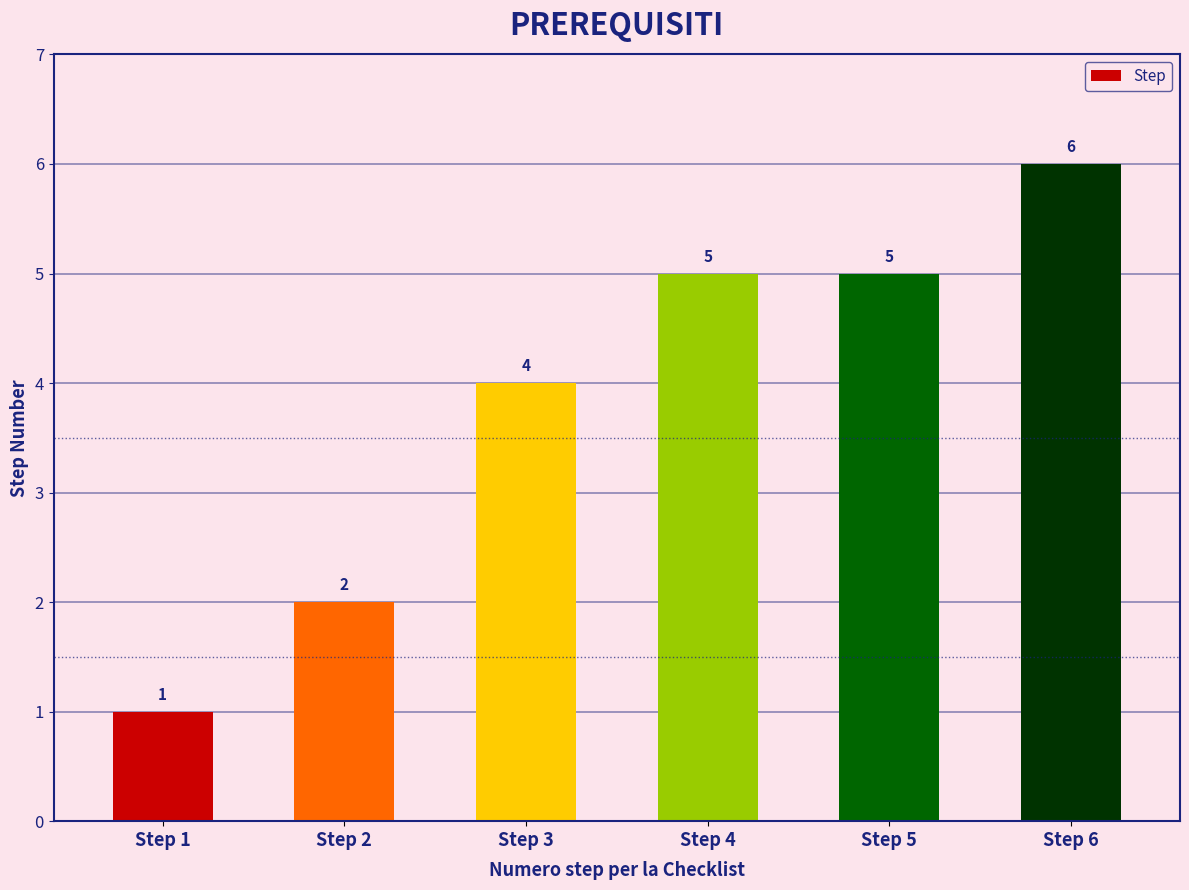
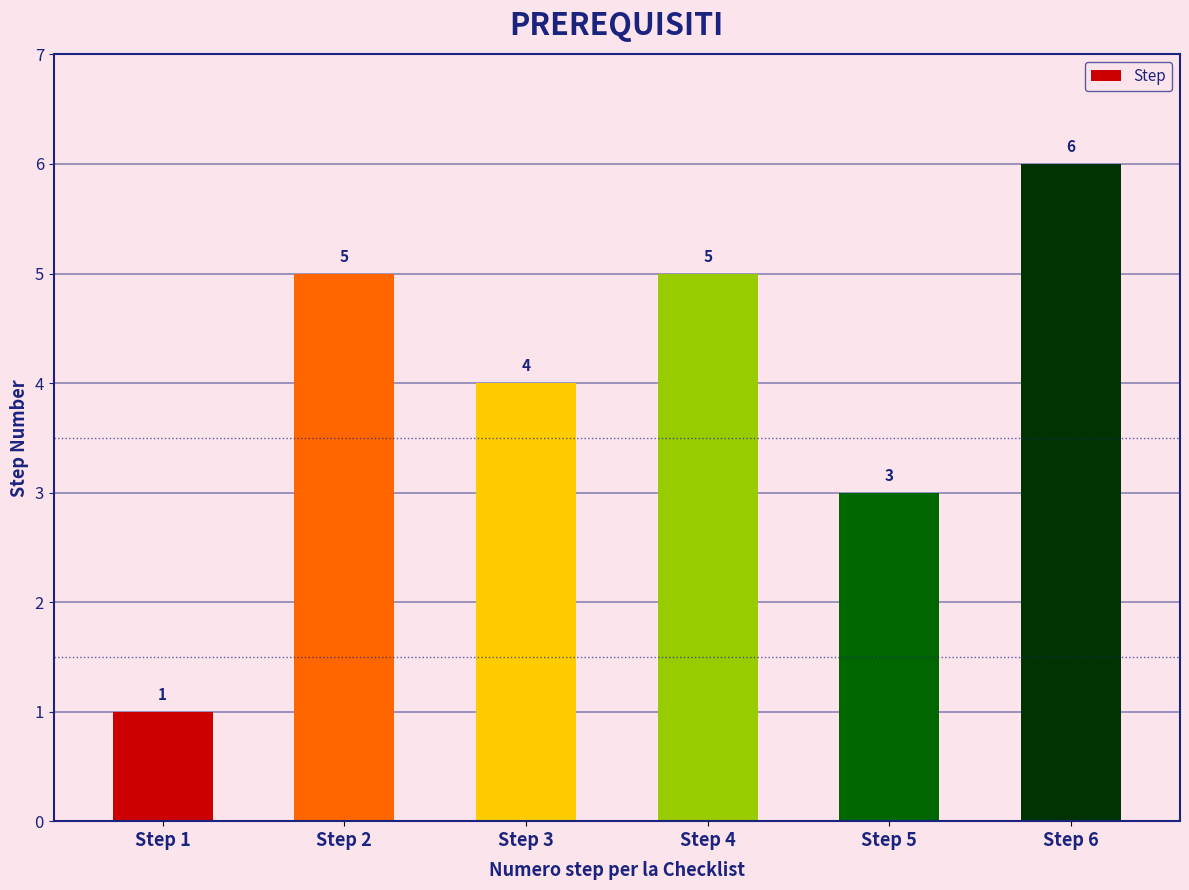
  {
    "Step 1": 1,
-   "Step 2": 2,
+   "Step 2": 5,
    "Step 3": 4,
    "Step 4": 5,
-   "Step 5": 5,
+   "Step 5": 3,
    "Step 6": 6
  }
